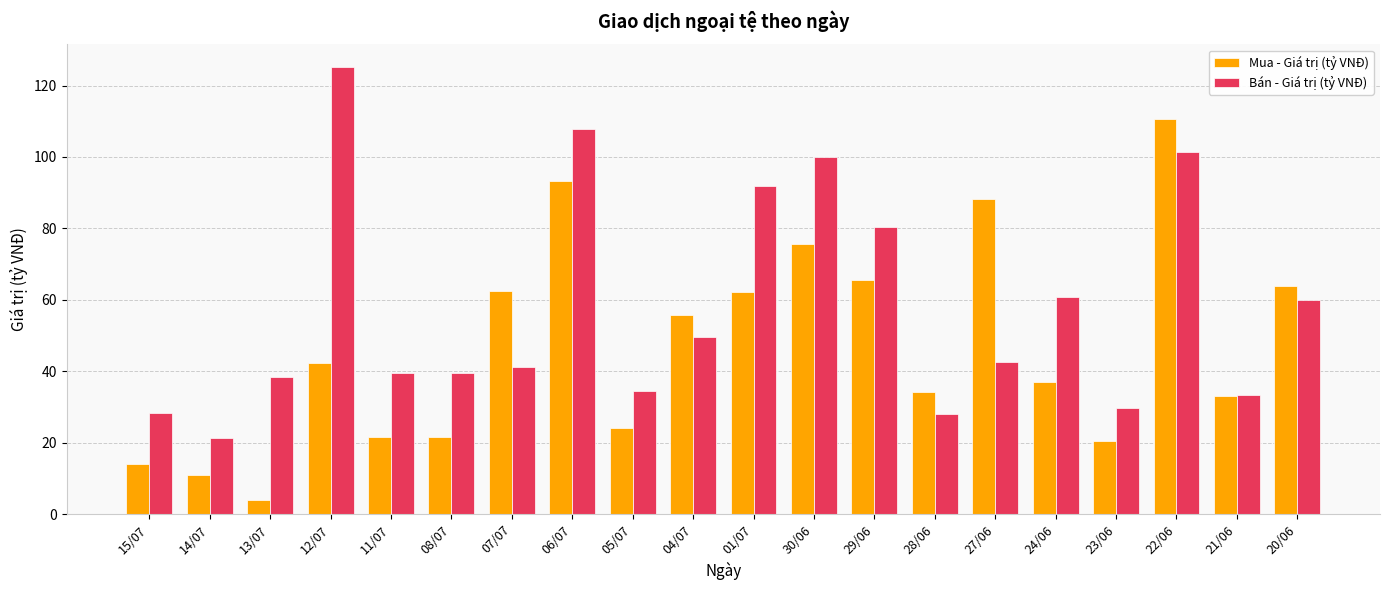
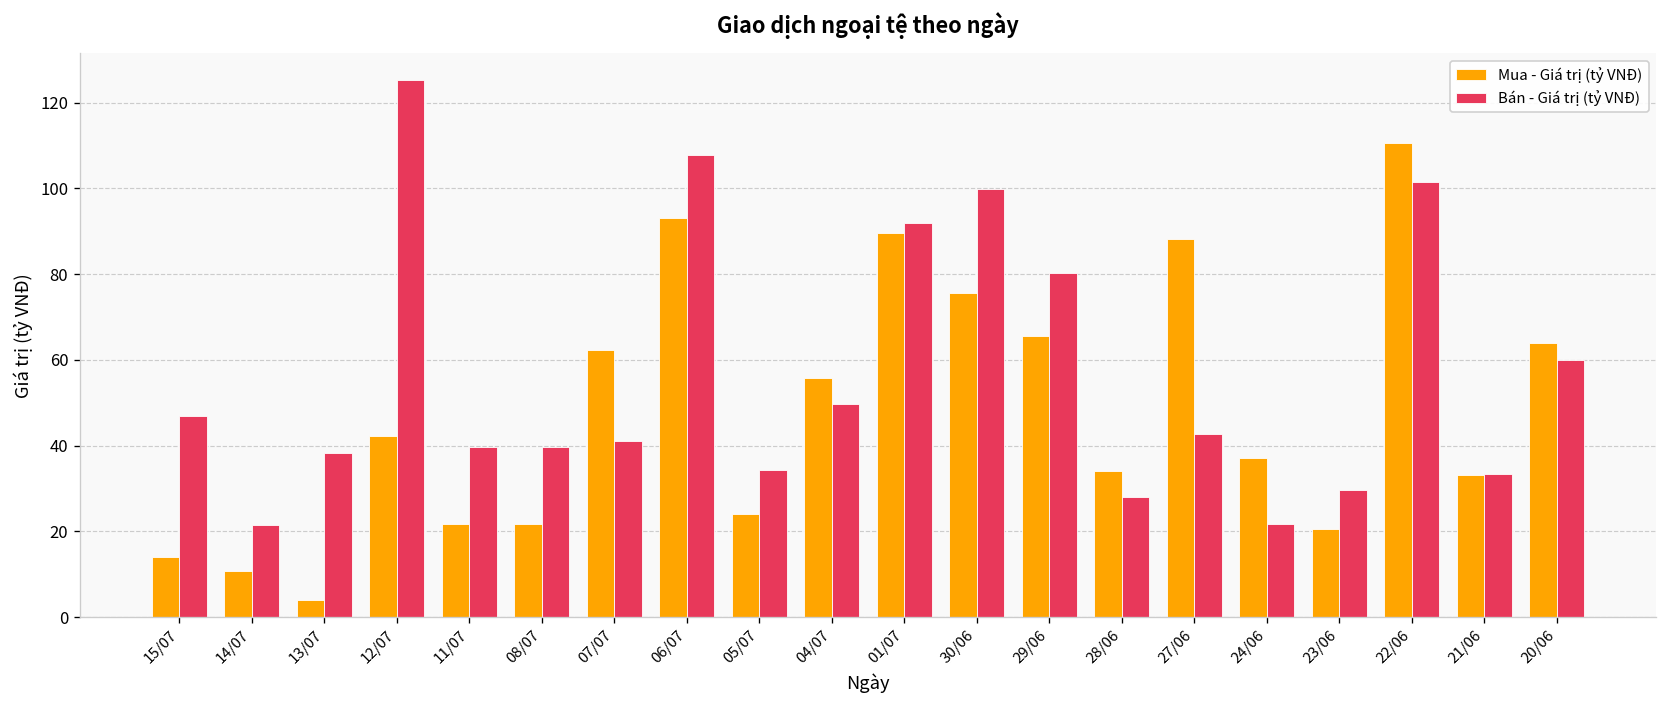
  {
    "Mua - Giá trị (tỷ VNĐ)": {
      "15/07": 14,
      "14/07": 11,
      "13/07": 4,
      "12/07": 42,
      "11/07": 22,
      "08/07": 22,
      "07/07": 62,
      "06/07": 93,
      "05/07": 24,
      "04/07": 56,
-     "01/07": 62,
+     "01/07": 90,
      "30/06": 76,
      "29/06": 66,
      "28/06": 34,
      "27/06": 88,
      "24/06": 37,
      "23/06": 20,
      "22/06": 111,
      "21/06": 33,
      "20/06": 64
    },
    "Bán - Giá trị (tỷ VNĐ)": {
-     "15/07": 28,
+     "15/07": 47,
      "14/07": 21,
      "13/07": 38,
      "12/07": 125,
      "11/07": 40,
      "08/07": 40,
      "07/07": 41,
      "06/07": 108,
      "05/07": 34,
      "04/07": 50,
      "01/07": 92,
      "30/06": 100,
      "29/06": 80,
      "28/06": 28,
      "27/06": 43,
-     "24/06": 61,
+     "24/06": 22,
      "23/06": 30,
      "22/06": 101,
      "21/06": 33,
      "20/06": 60
    }
  }
